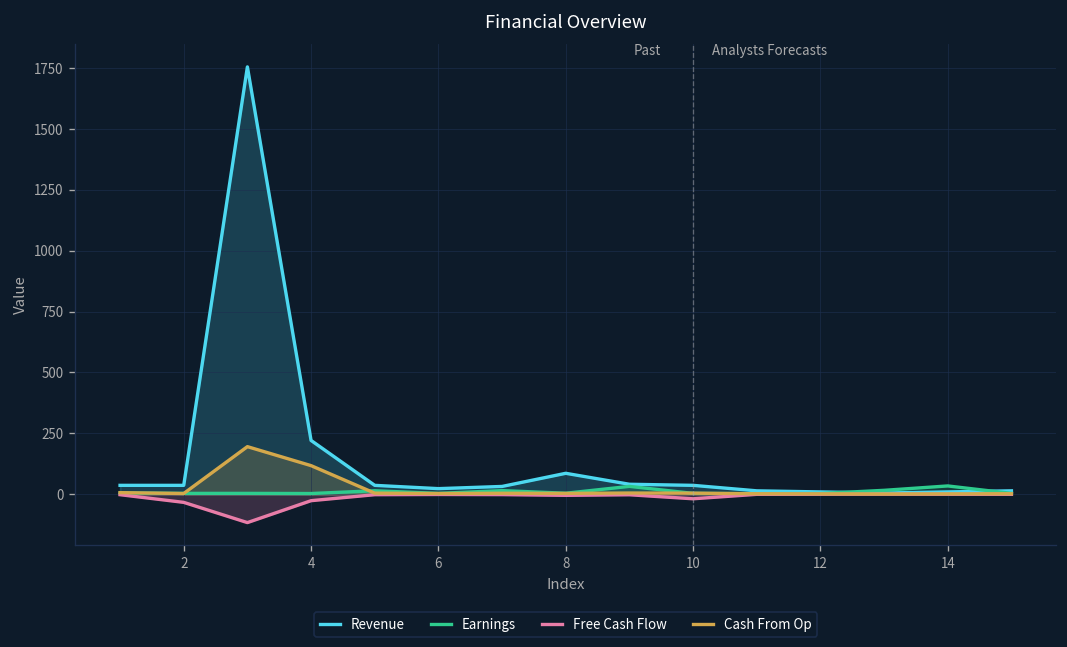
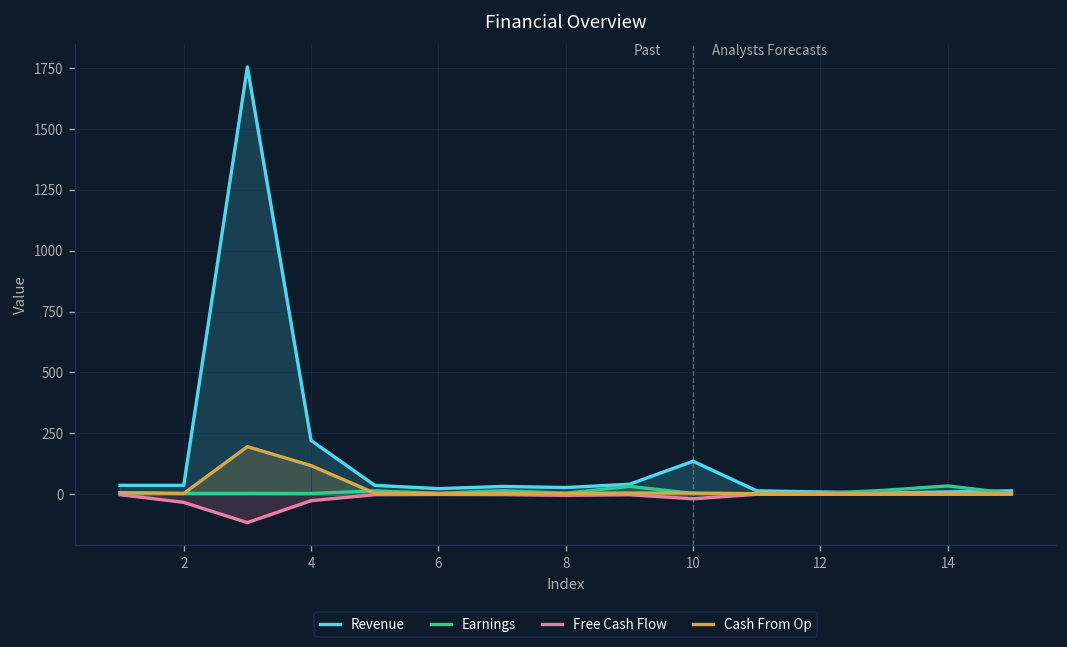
  {
    "Revenue": {
      "2": 40,
      "4": 220,
      "6": 20,
-     "8": 90,
-     "10": 40
+     "8": 30,
+     "10": 140
    },
    "Earnings": {
      "14": 30
    },
    "Cash From Op": {
      "4": 120
    }
  }
